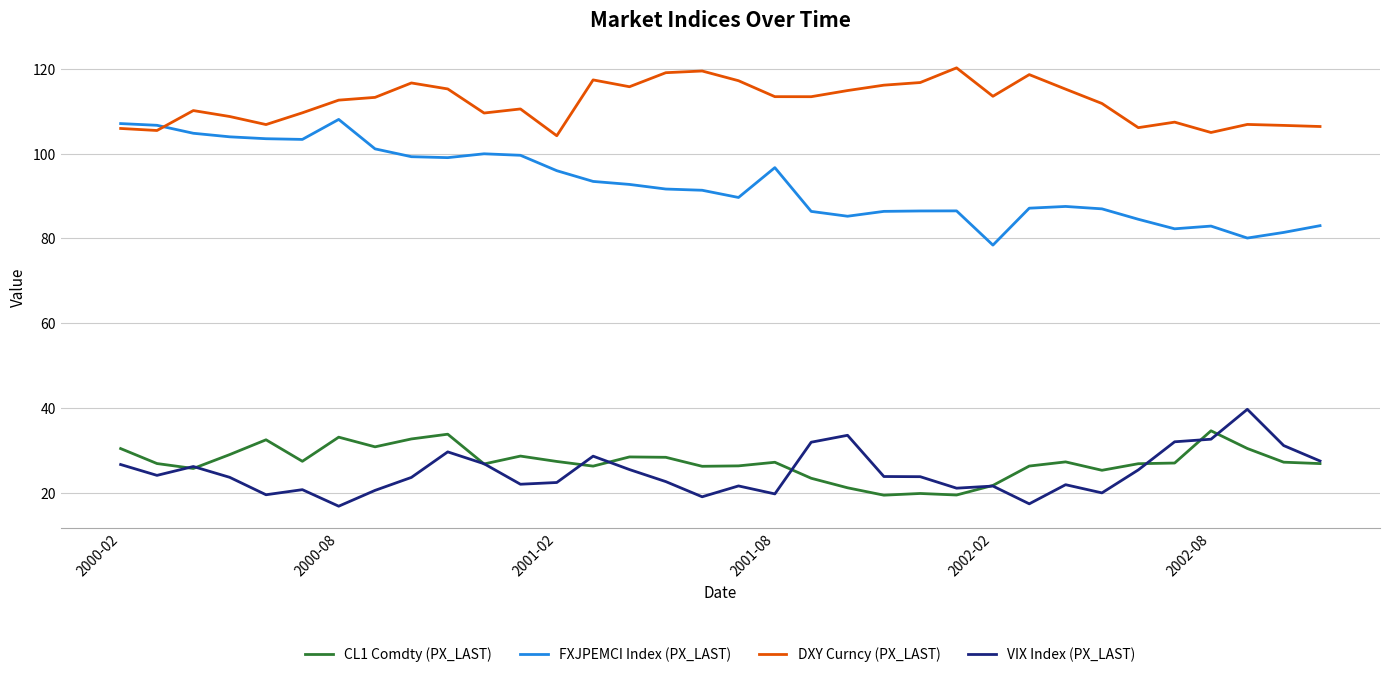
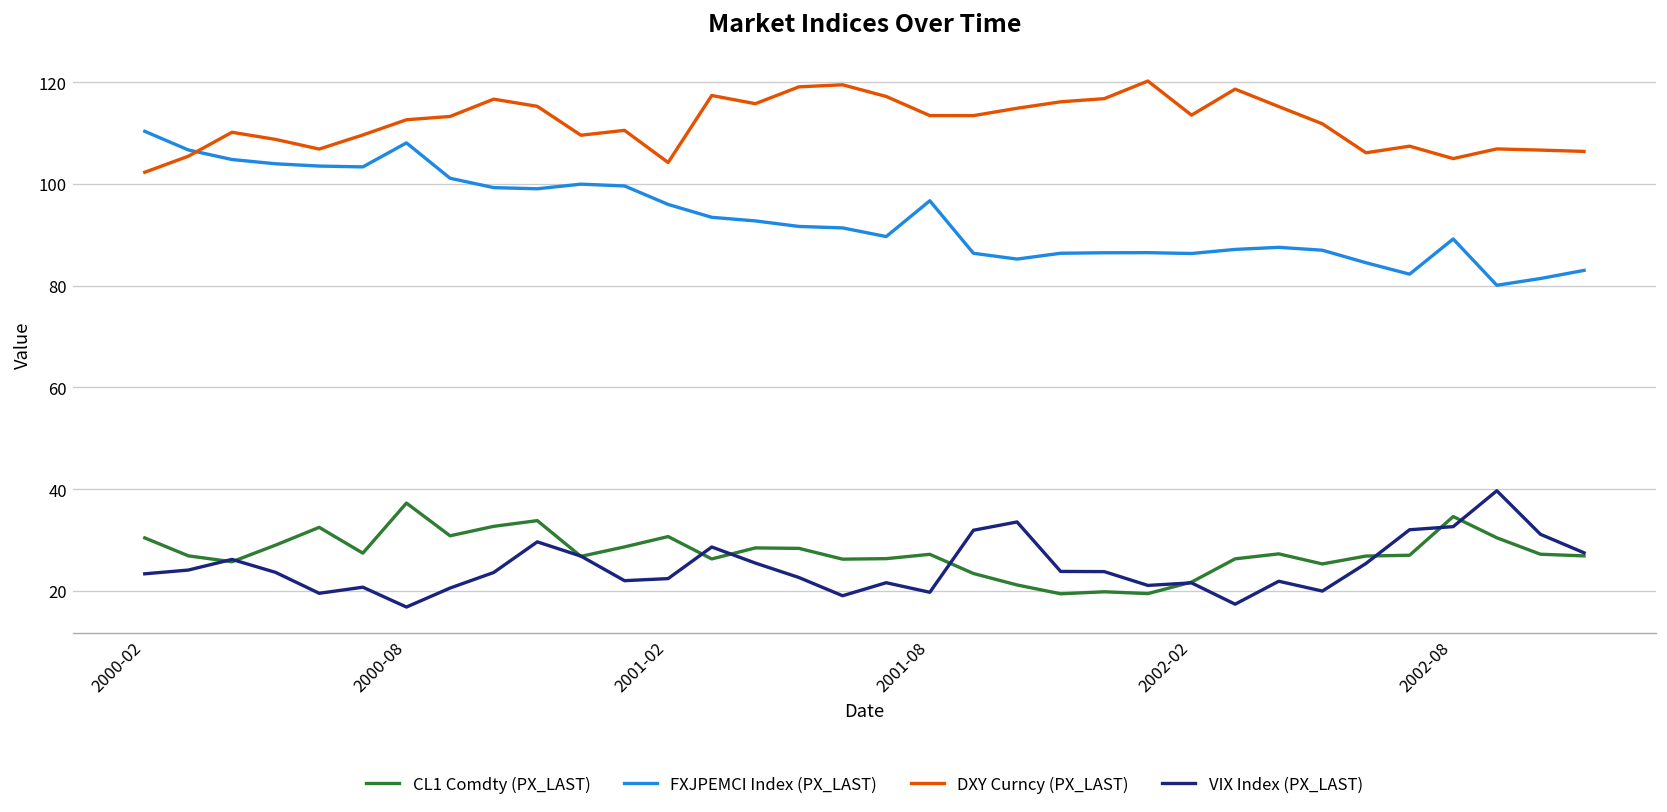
  {
    "CL1 Comdty (PX_LAST)": {
      "2000-02": 30,
-     "2000-08": 33,
-     "2001-02": 27,
+     "2000-08": 37,
+     "2001-02": 31,
      "2001-08": 27,
      "2002-08": 35
    },
    "FXJPEMCI Index (PX_LAST)": {
-     "2000-02": 107,
+     "2000-02": 110,
      "2000-08": 108,
      "2001-02": 96,
      "2001-08": 97,
-     "2002-02": 78,
-     "2002-08": 83
+     "2002-02": 86,
+     "2002-08": 89
    },
    "DXY Curncy (PX_LAST)": {
-     "2000-02": 106,
+     "2000-02": 102,
      "2000-08": 113,
      "2001-02": 104,
      "2001-08": 113,
      "2002-02": 114,
      "2002-08": 105
    },
    "VIX Index (PX_LAST)": {
-     "2000-02": 27,
+     "2000-02": 23,
      "2000-08": 17,
      "2001-02": 22,
      "2001-08": 20,
      "2002-08": 33
    }
  }
